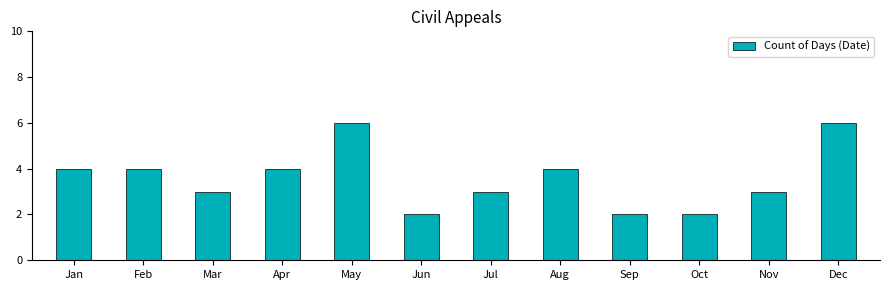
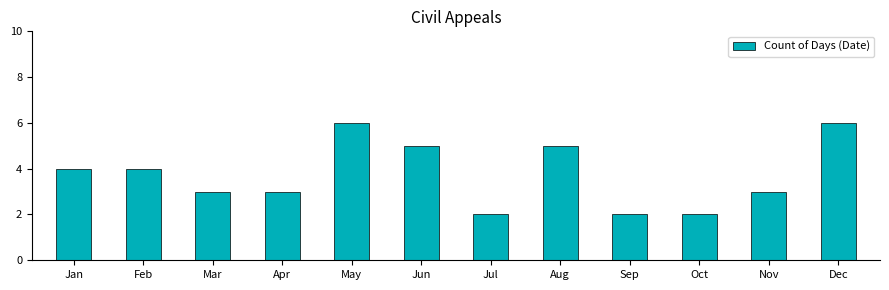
  {
    "Jan": 4,
    "Feb": 4,
    "Mar": 3,
-   "Apr": 4,
+   "Apr": 3,
    "May": 6,
-   "Jun": 2,
-   "Jul": 3,
-   "Aug": 4,
+   "Jun": 5,
+   "Jul": 2,
+   "Aug": 5,
    "Sep": 2,
    "Oct": 2,
    "Nov": 3,
    "Dec": 6
  }
